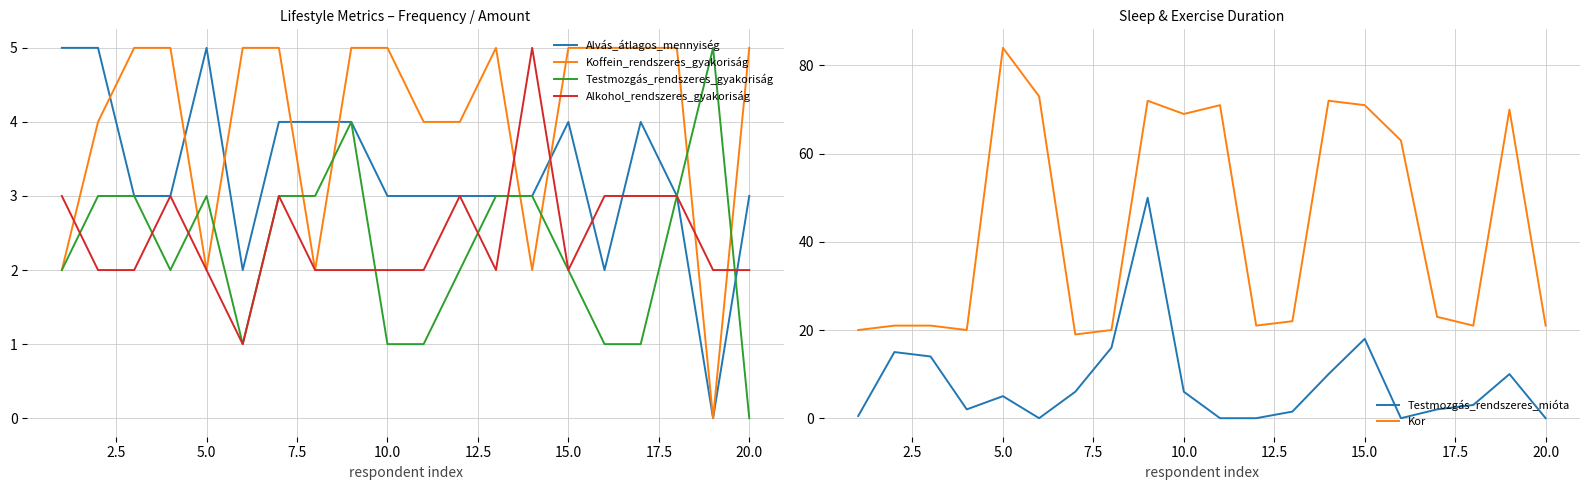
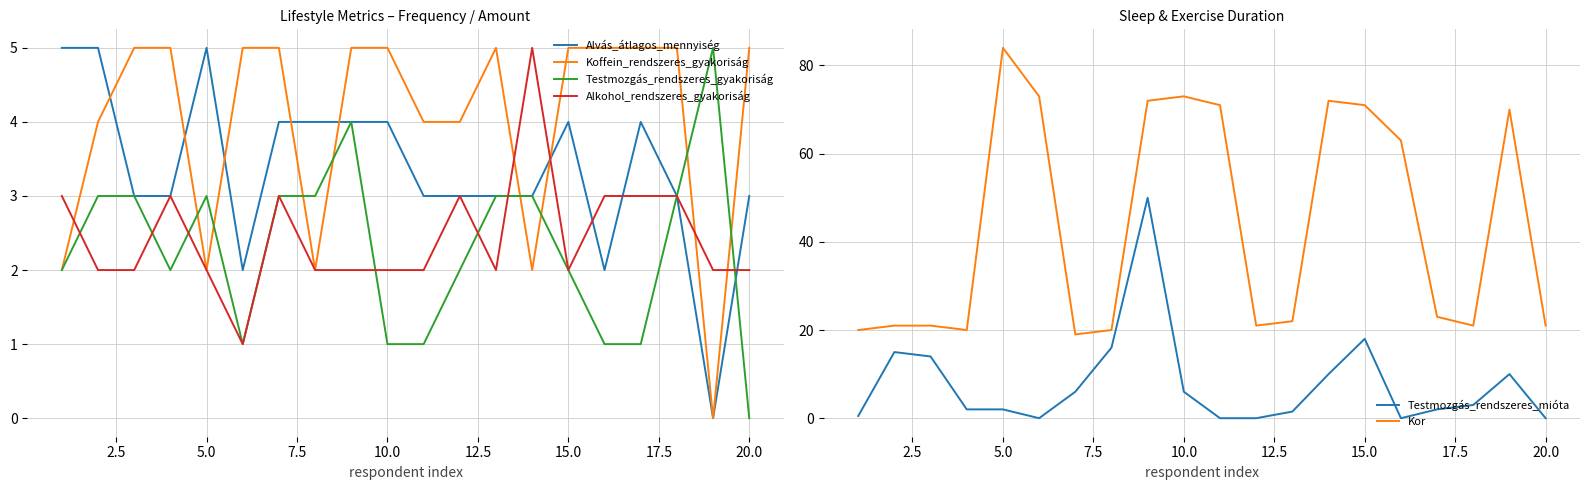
  {
    "Lifestyle Metrics – Frequency / Amount": {
      "Alvás_átlagos_mennyiség": {
        "5.0": 5,
-       "10.0": 3,
+       "10.0": 4,
        "15.0": 4,
        "20.0": 3
      },
      "Koffein_rendszeres_gyakoriság": {
        "10.0": 5,
        "15.0": 5,
        "20.0": 5
      },
      "Testmozgás_rendszeres_gyakoriság": {
        "5.0": 3,
        "10.0": 1,
        "20.0": 0
      },
      "Alkohol_rendszeres_gyakoriság": {
        "10.0": 2,
        "20.0": 2
      }
    },
    "Sleep & Exercise Duration": {
      "Testmozgás_rendszeres_mióta": {
-       "5.0": 5,
+       "5.0": 2,
        "10.0": 6,
        "15.0": 18,
        "20.0": 0
      },
      "Kor": {
        "5.0": 84,
-       "10.0": 69,
+       "10.0": 73,
        "15.0": 71,
        "20.0": 21
      }
    }
  }
